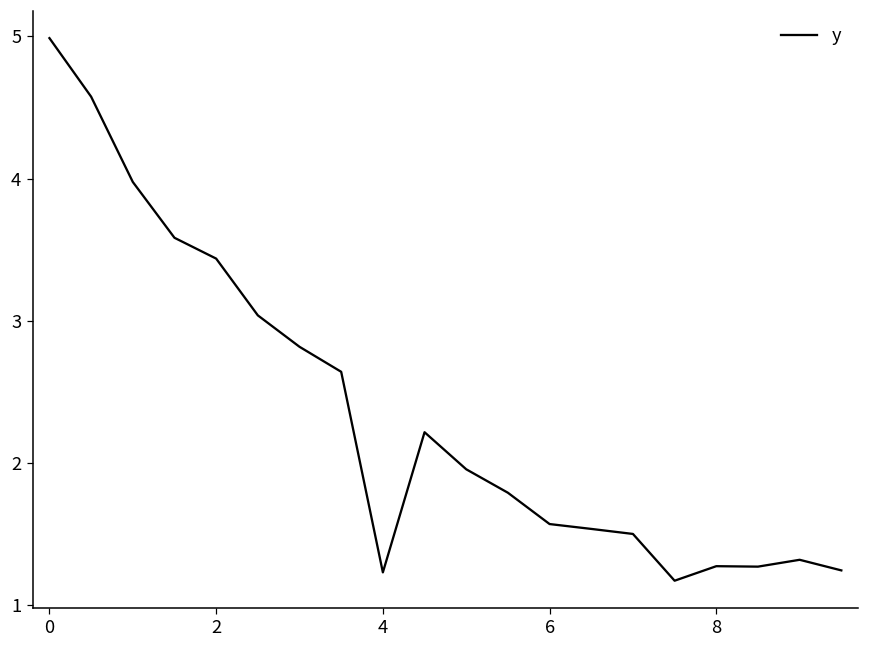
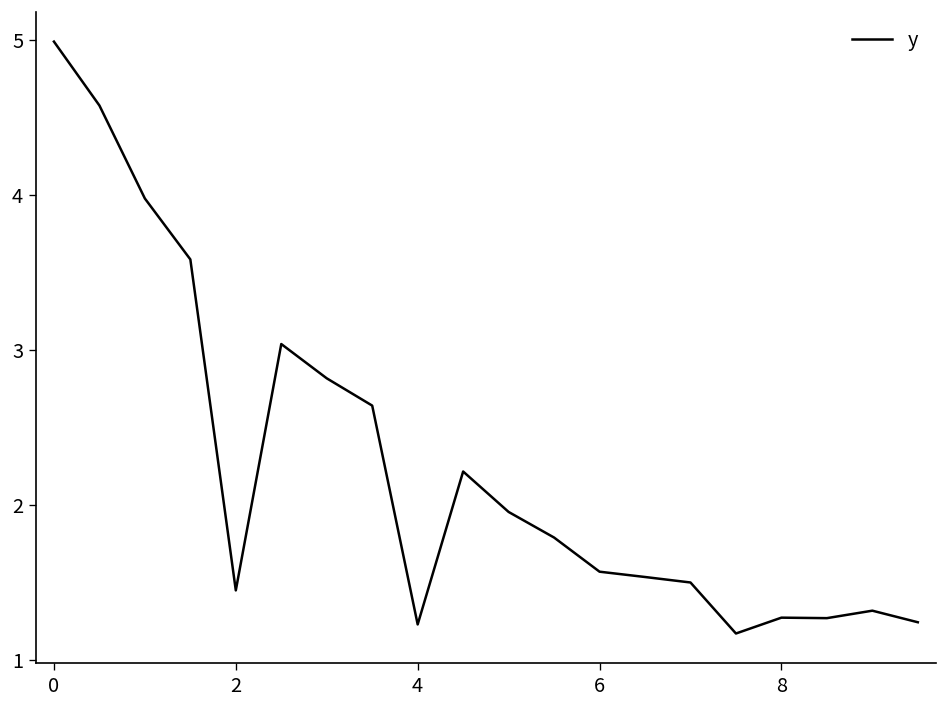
  {
    "0": 4.99,
-   "2": 3.44,
+   "2": 1.45,
    "4": 1.23,
    "6": 1.57,
    "8": 1.27
  }
